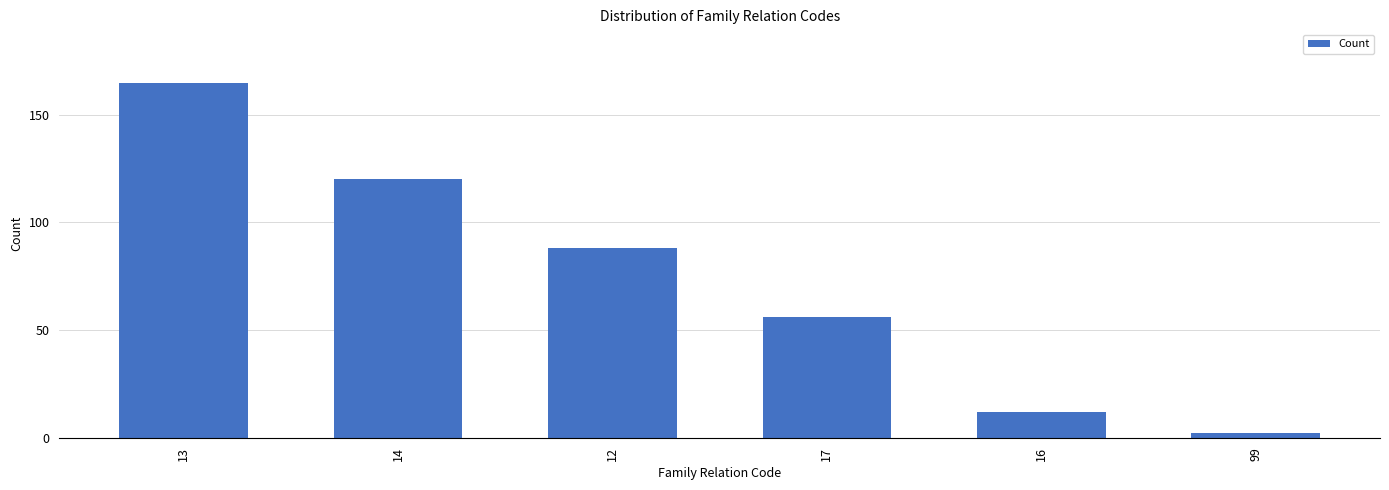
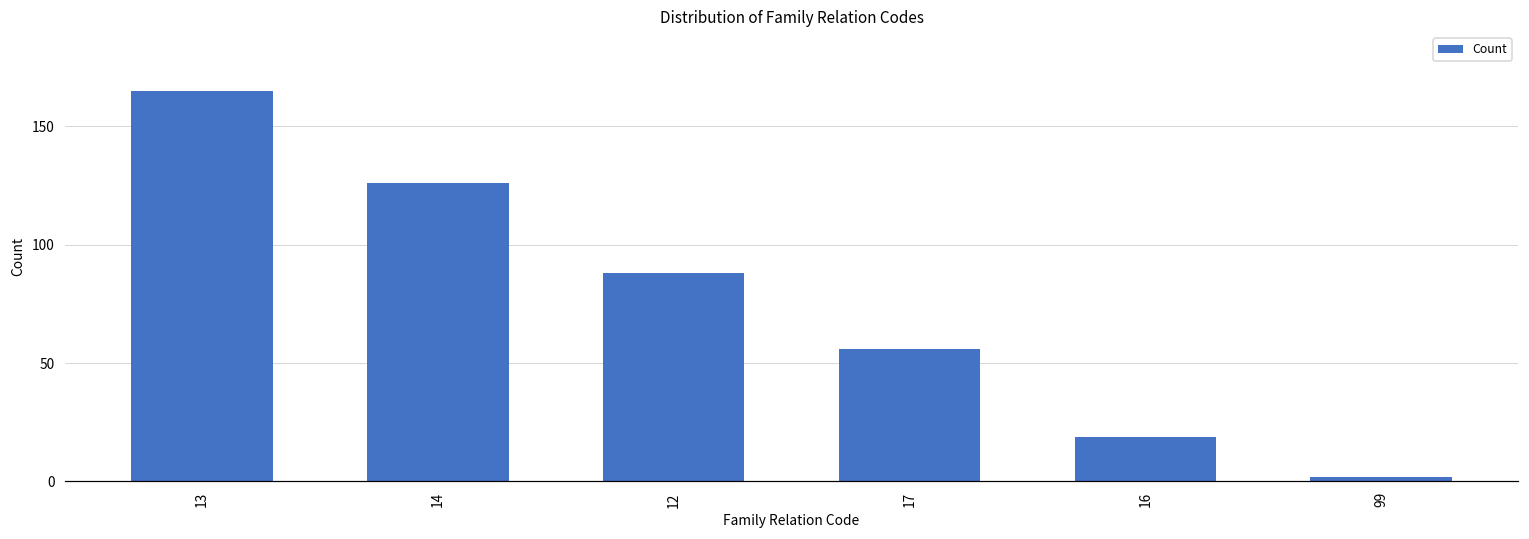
  {
    "13": 165,
-   "14": 120,
+   "14": 126,
    "12": 88,
    "17": 56,
-   "16": 12,
+   "16": 19,
    "99": 2
  }
